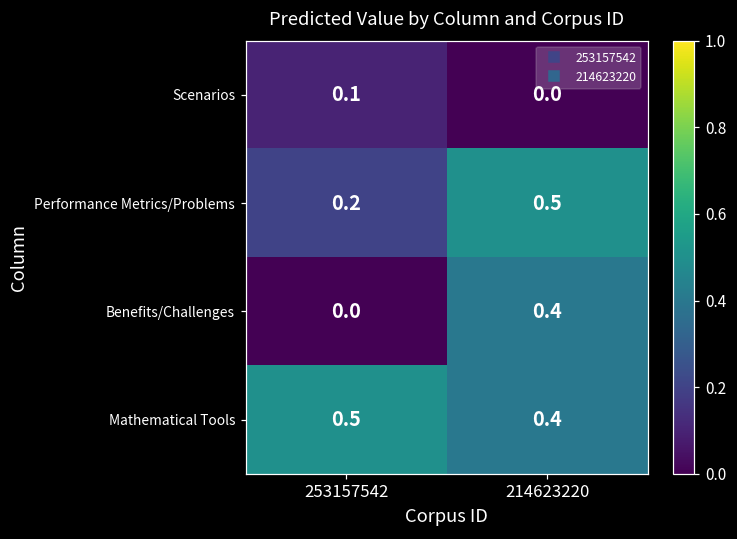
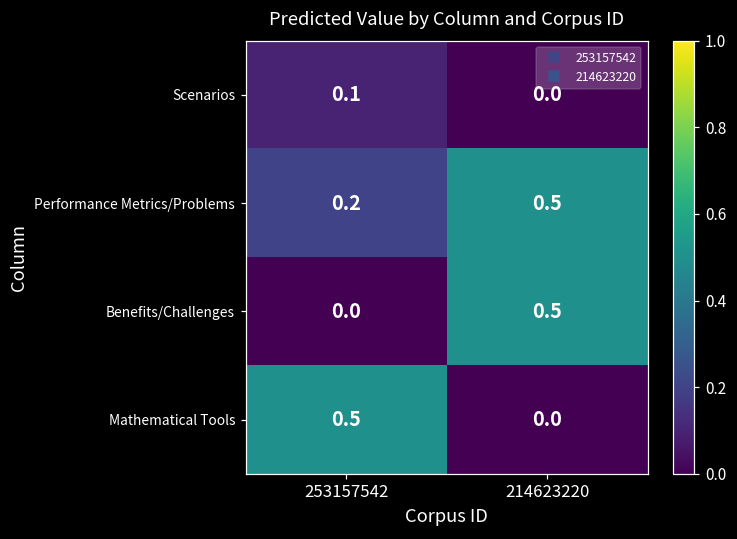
  {
    "Scenarios": {
      "253157542": 0.1
    },
    "Performance Metrics/Problems": {
      "253157542": 0.2,
      "214623220": 0.5
    },
    "Benefits/Challenges": {
      "253157542": 0.0,
-     "214623220": 0.4
+     "214623220": 0.5
    },
    "Mathematical Tools": {
      "253157542": 0.5,
-     "214623220": 0.4
+     "214623220": 0.0
    }
  }
